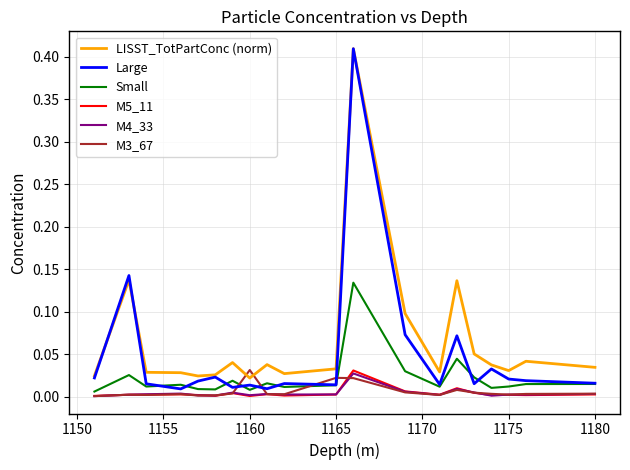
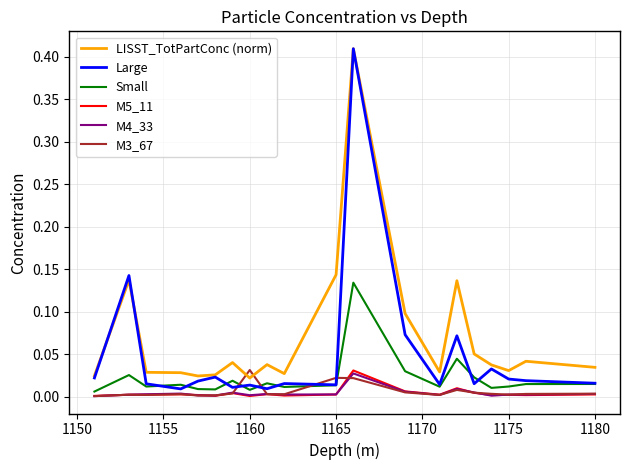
  {
    "LISST_TotPartConc (norm)": {
      "1160": 0.02,
-     "1165": 0.03,
+     "1165": 0.14,
      "1175": 0.03,
      "1180": 0.03
    },
    "Large": {
      "1160": 0.01,
      "1175": 0.02
    },
    "Small": {
      "1160": 0.01,
      "1175": 0.01
    },
    "M3_67": {
      "1160": 0.03,
      "1165": 0.02
    }
  }
